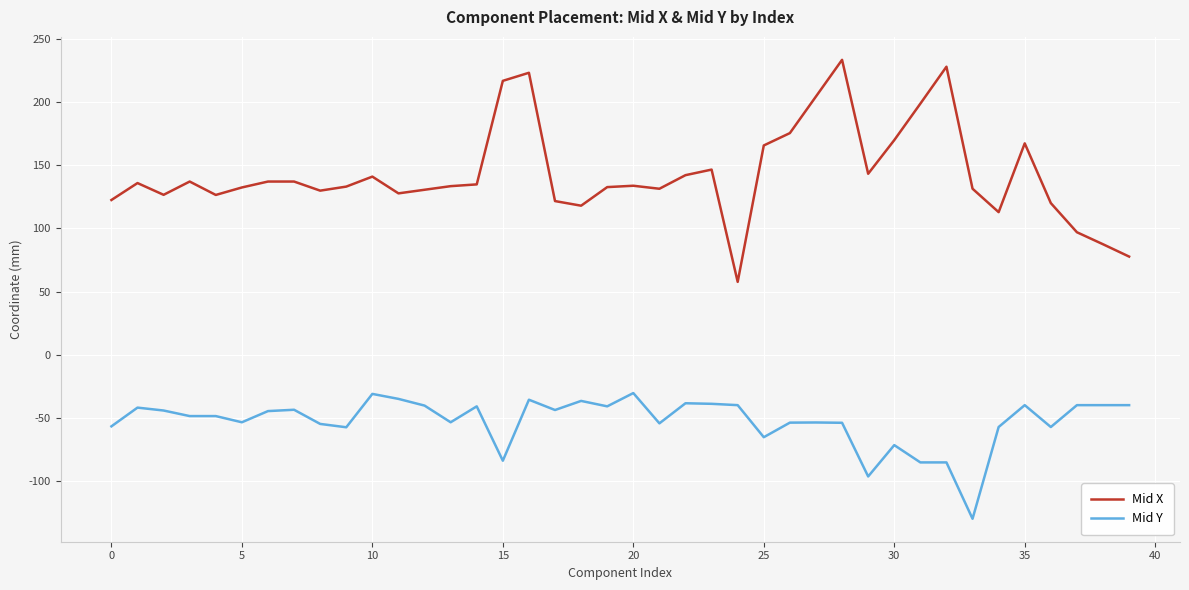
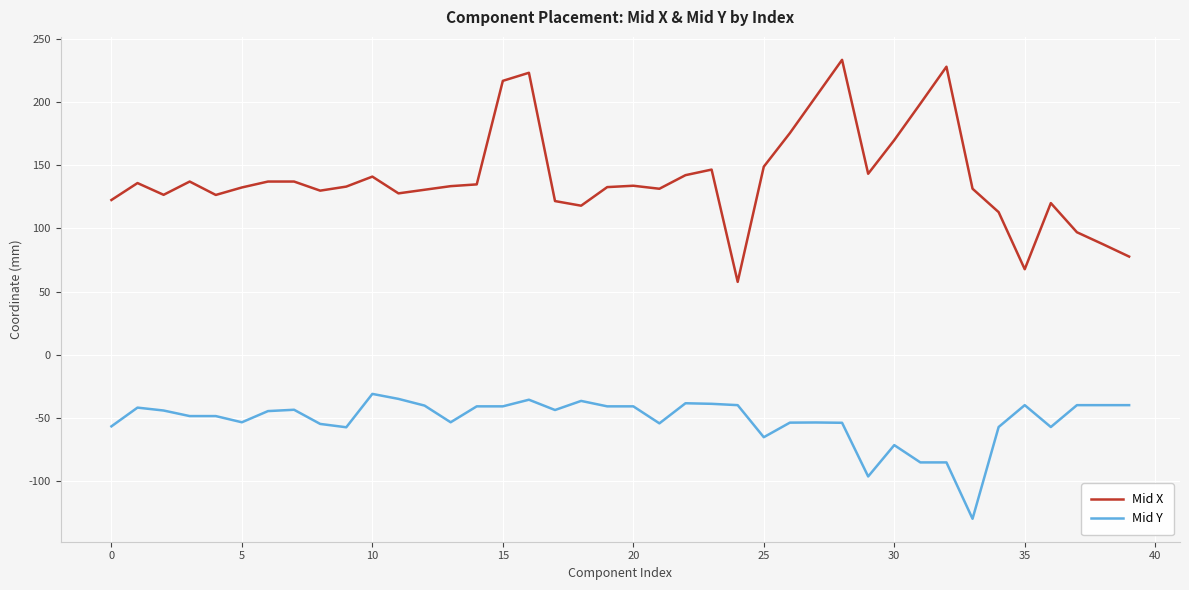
  {
    "Mid X": {
      "0": 123,
      "5": 132,
      "10": 141,
      "15": 217,
      "20": 134,
-     "25": 166,
+     "25": 149,
      "30": 170,
-     "35": 167
+     "35": 68
    },
    "Mid Y": {
      "0": -57,
      "5": -53,
      "10": -31,
-     "15": -84,
-     "20": -30,
+     "15": -41,
+     "20": -41,
      "25": -65,
      "30": -71,
      "35": -40
    }
  }
